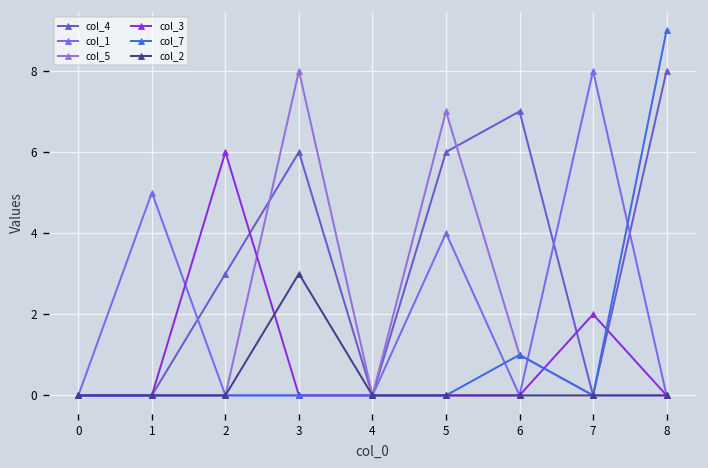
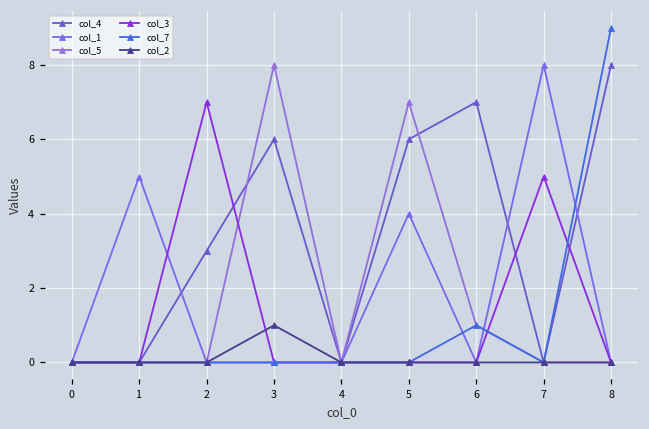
  {
    "col_3": {
-     "2": 6,
-     "7": 2
+     "2": 7,
+     "7": 5
    },
    "col_2": {
-     "3": 3
+     "3": 1
    }
  }
